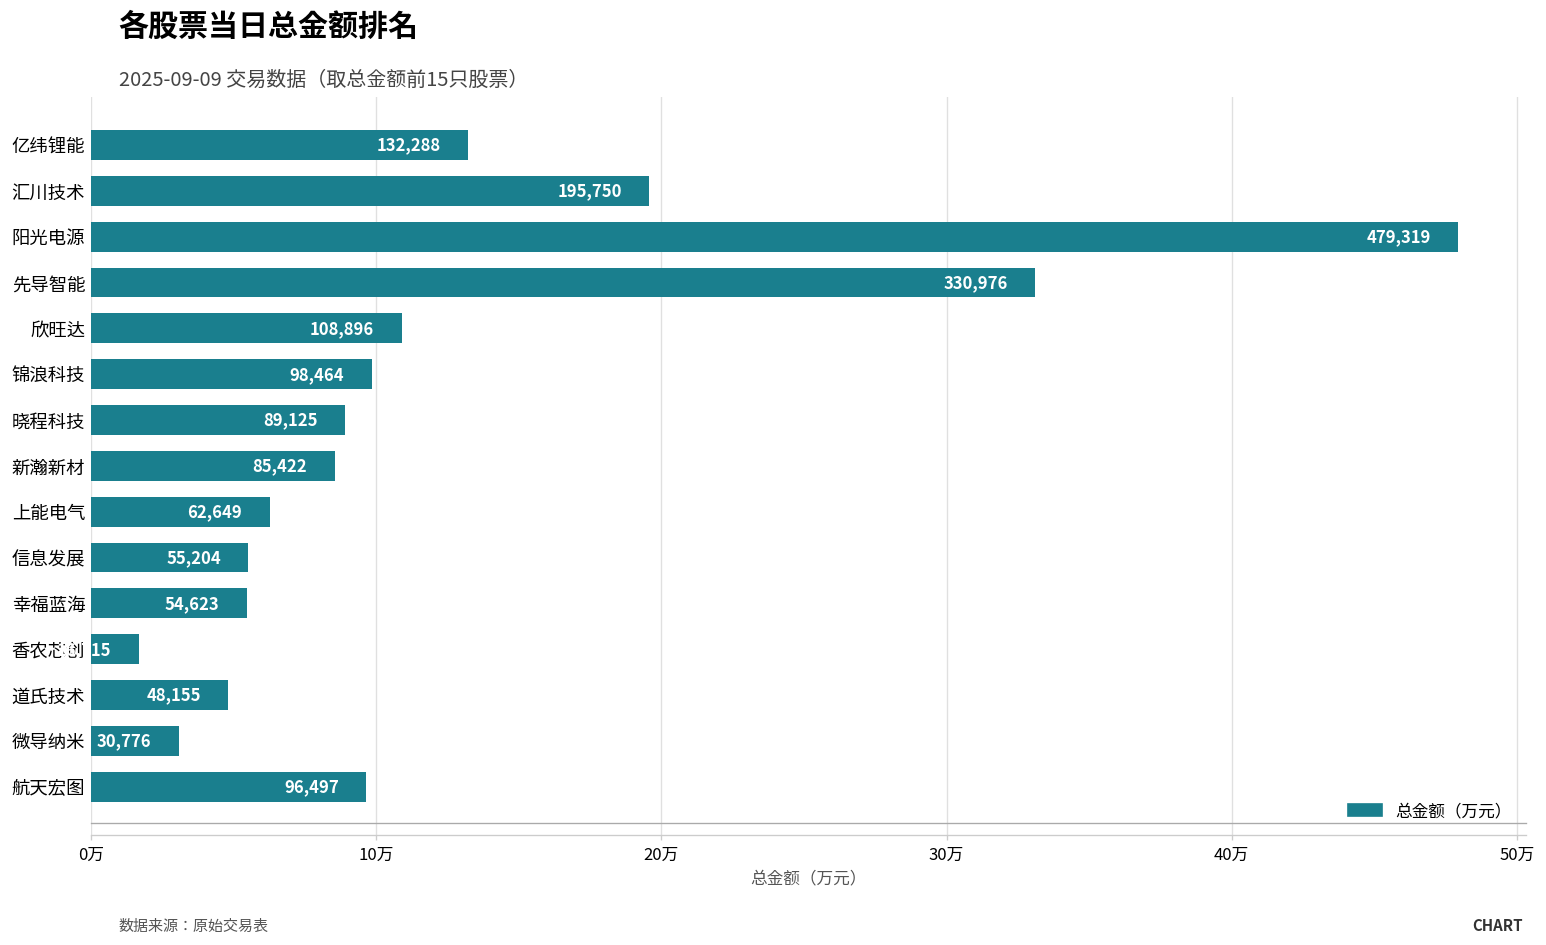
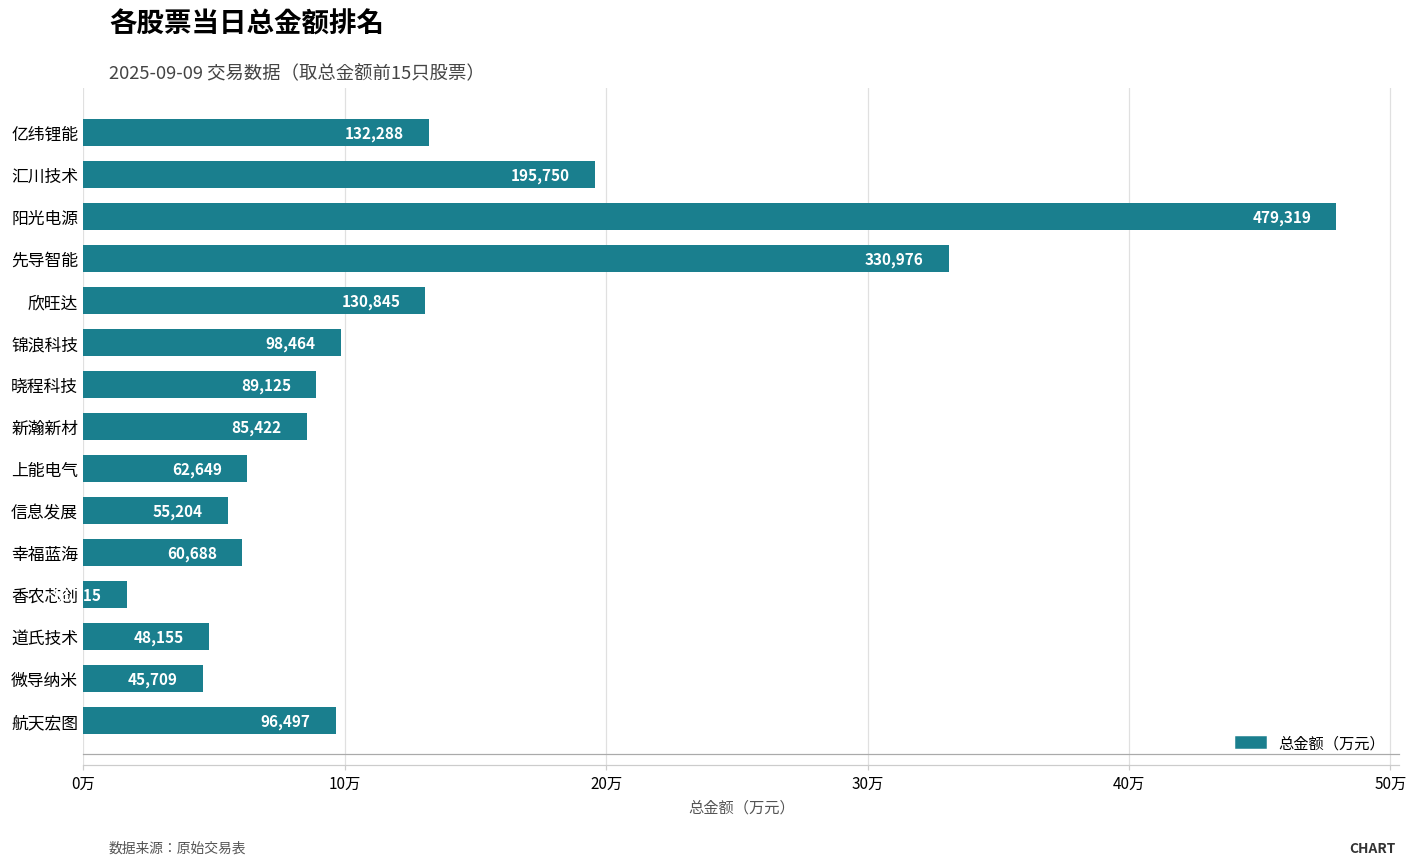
  {
    "亿纬锂能": "132,288",
    "汇川技术": "195,750",
    "阳光电源": "479,319",
    "先导智能": "330,976",
-   "欣旺达": "108,896",
+   "欣旺达": "130,845",
    "锦浪科技": "98,464",
    "晓程科技": "89,125",
    "新瀚新材": "85,422",
    "上能电气": "62,649",
    "信息发展": "55,204",
-   "幸福蓝海": "54,623",
+   "幸福蓝海": "60,688",
    "香农芯创": "16,715",
    "道氏技术": "48,155",
-   "微导纳米": "30,776",
+   "微导纳米": "45,709",
    "航天宏图": "96,497"
  }
